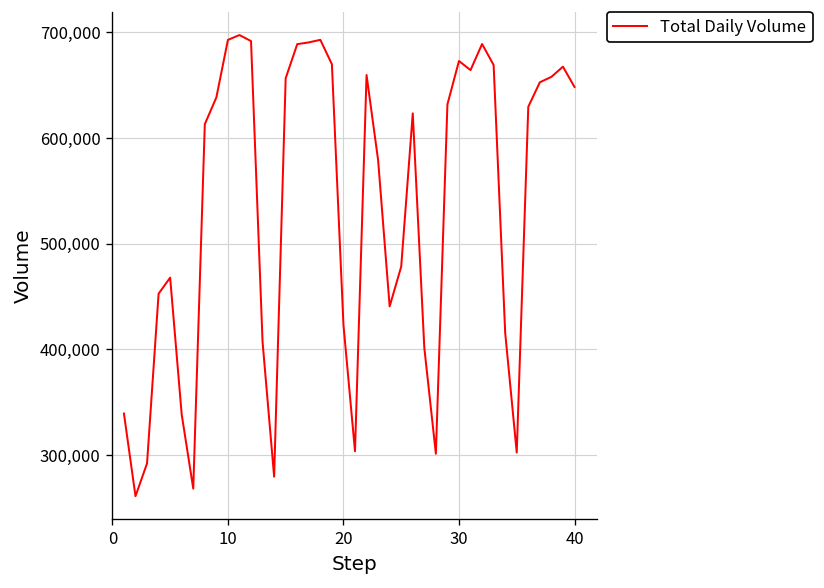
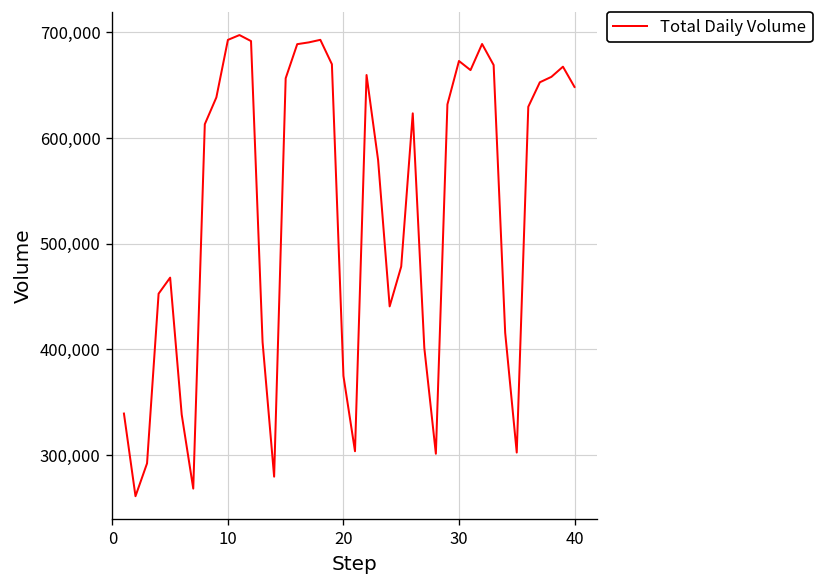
  {
    "10": "690,000",
-   "20": "420,000",
+   "20": "370,000",
    "30": "670,000",
    "40": "650,000"
  }
